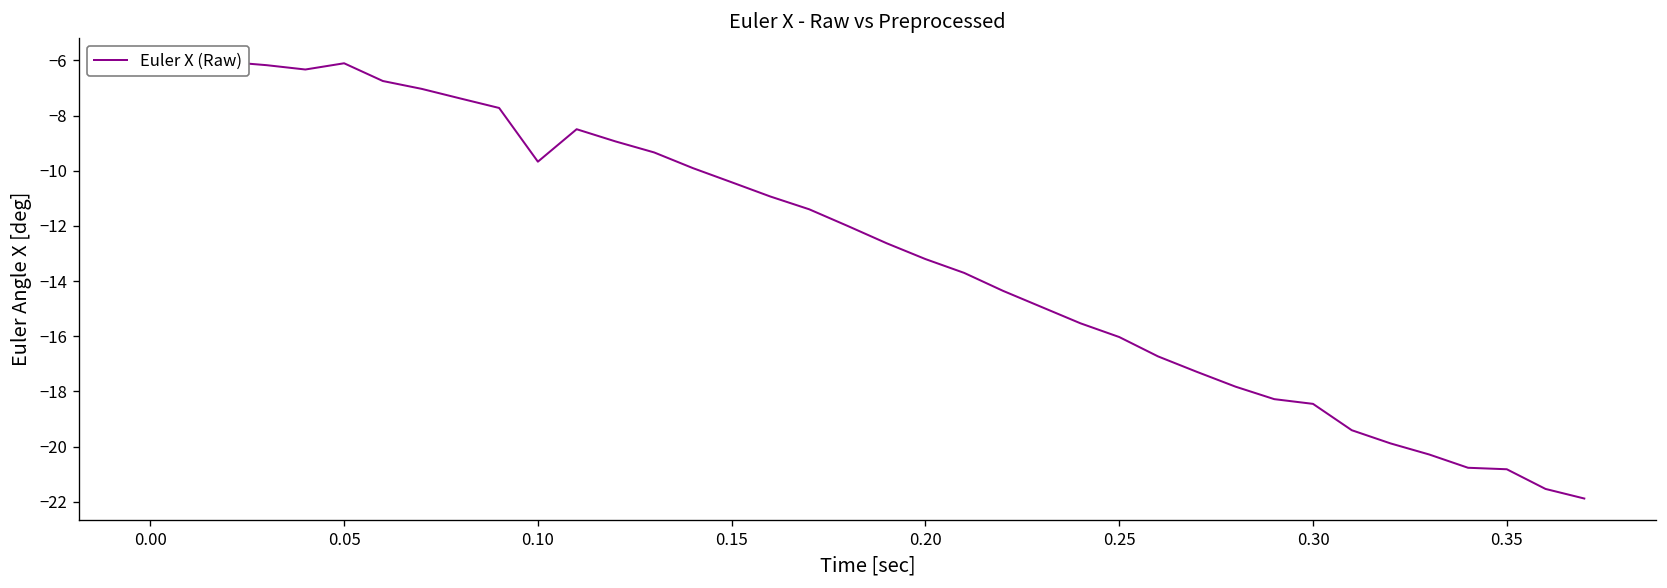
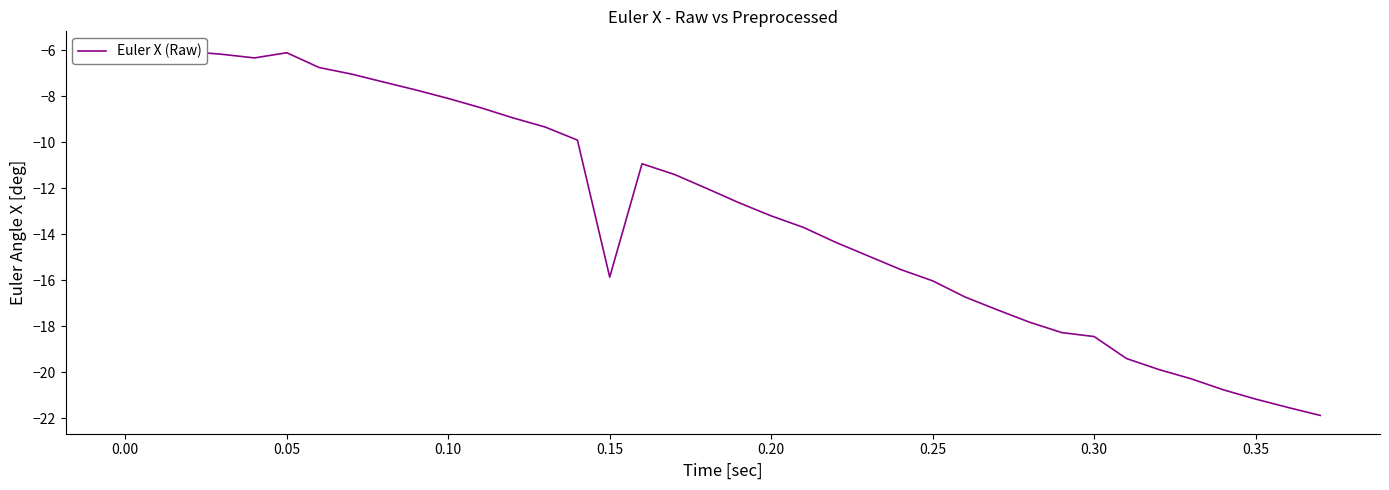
  {
    "0.05": -6.1,
-   "0.10": -9.7,
-   "0.15": -10.4,
+   "0.10": -8.1,
+   "0.15": -15.9,
    "0.20": -13.2,
    "0.25": -16.0,
    "0.30": -18.4,
-   "0.35": -20.8
+   "0.35": -21.2
  }
